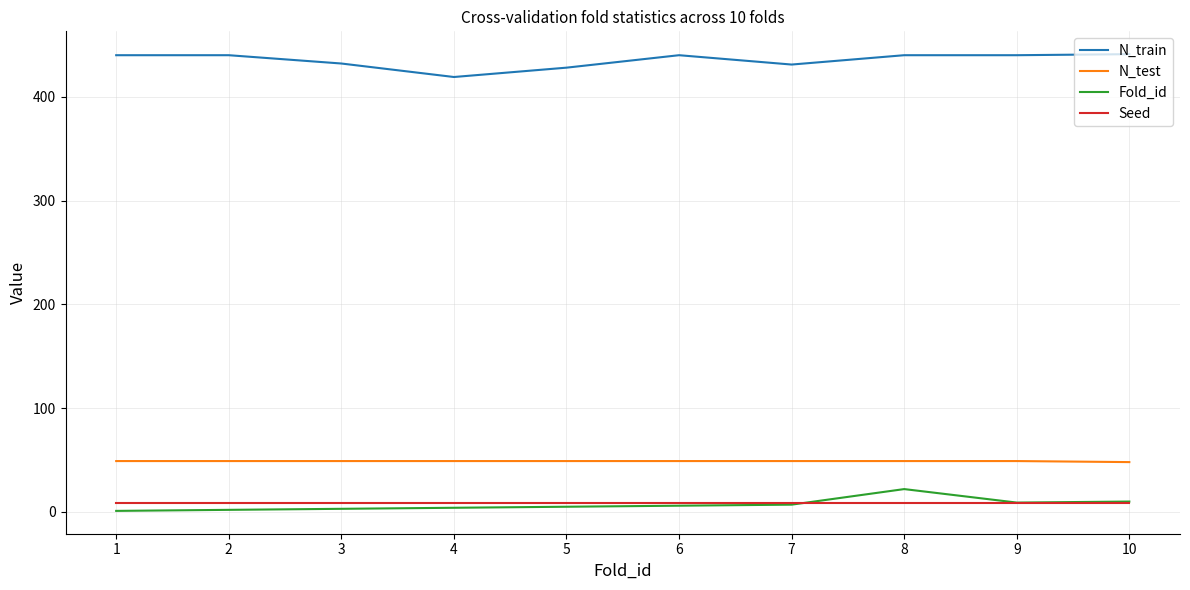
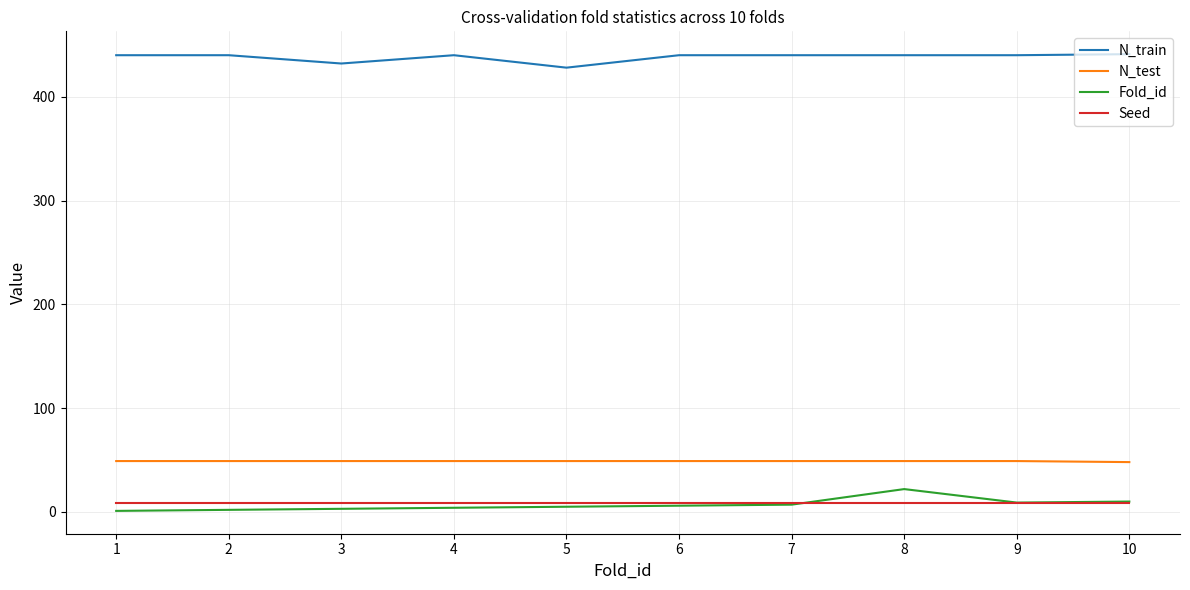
  {
    "N_train": {
      "1": 440,
      "2": 440,
      "3": 432,
-     "4": 419,
+     "4": 440,
      "5": 428,
      "6": 440,
-     "7": 431,
+     "7": 440,
      "8": 440,
      "9": 440
    },
    "N_test": {
      "1": 49,
      "2": 49,
      "3": 49,
      "4": 49,
      "5": 49,
      "6": 49,
      "7": 49,
      "8": 49,
      "9": 49,
      "10": 48
    },
    "Fold_id": {
      "1": 1,
      "2": 2,
      "3": 3,
      "4": 4,
      "5": 5,
      "6": 6,
      "8": 22
    },
    "Seed": {
      "1": 9,
      "2": 9,
      "3": 9,
      "4": 9,
      "5": 9,
      "6": 9,
      "8": 9
    }
  }
